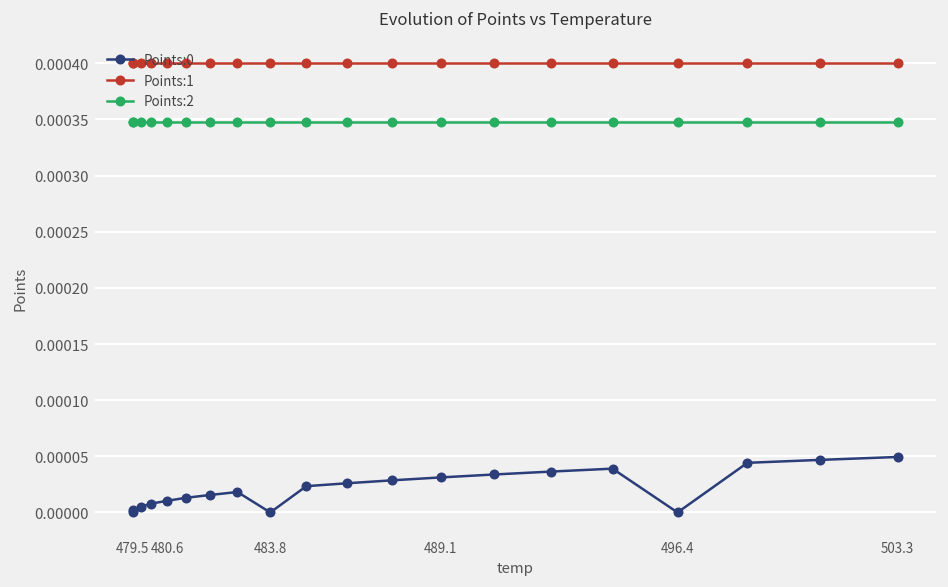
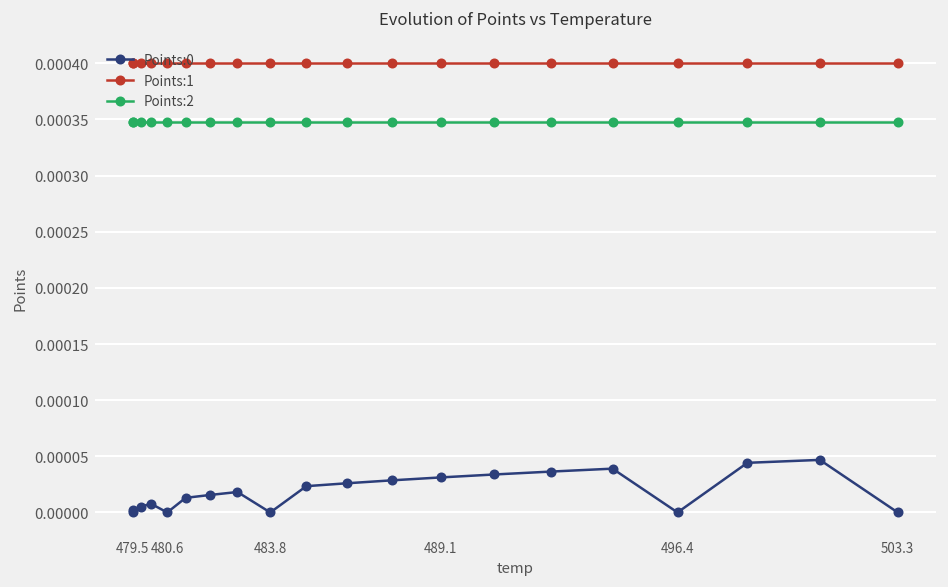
  {
    "Points:0": {
      "479.5": 0.00000,
-     "480.6": 0.00001,
+     "480.6": 0.00000,
      "483.8": 0.00000,
      "489.1": 0.00003,
      "496.4": 0.00000,
-     "503.3": 0.00005
+     "503.3": 0.00000
    },
    "Points:1": {
      "479.5": 0.00040,
      "480.6": 0.00040,
      "483.8": 0.00040,
      "489.1": 0.00040,
      "496.4": 0.00040,
      "503.3": 0.00040
    },
    "Points:2": {
      "479.5": 0.00035,
      "480.6": 0.00035,
      "483.8": 0.00035,
      "489.1": 0.00035,
      "496.4": 0.00035,
      "503.3": 0.00035
    }
  }
